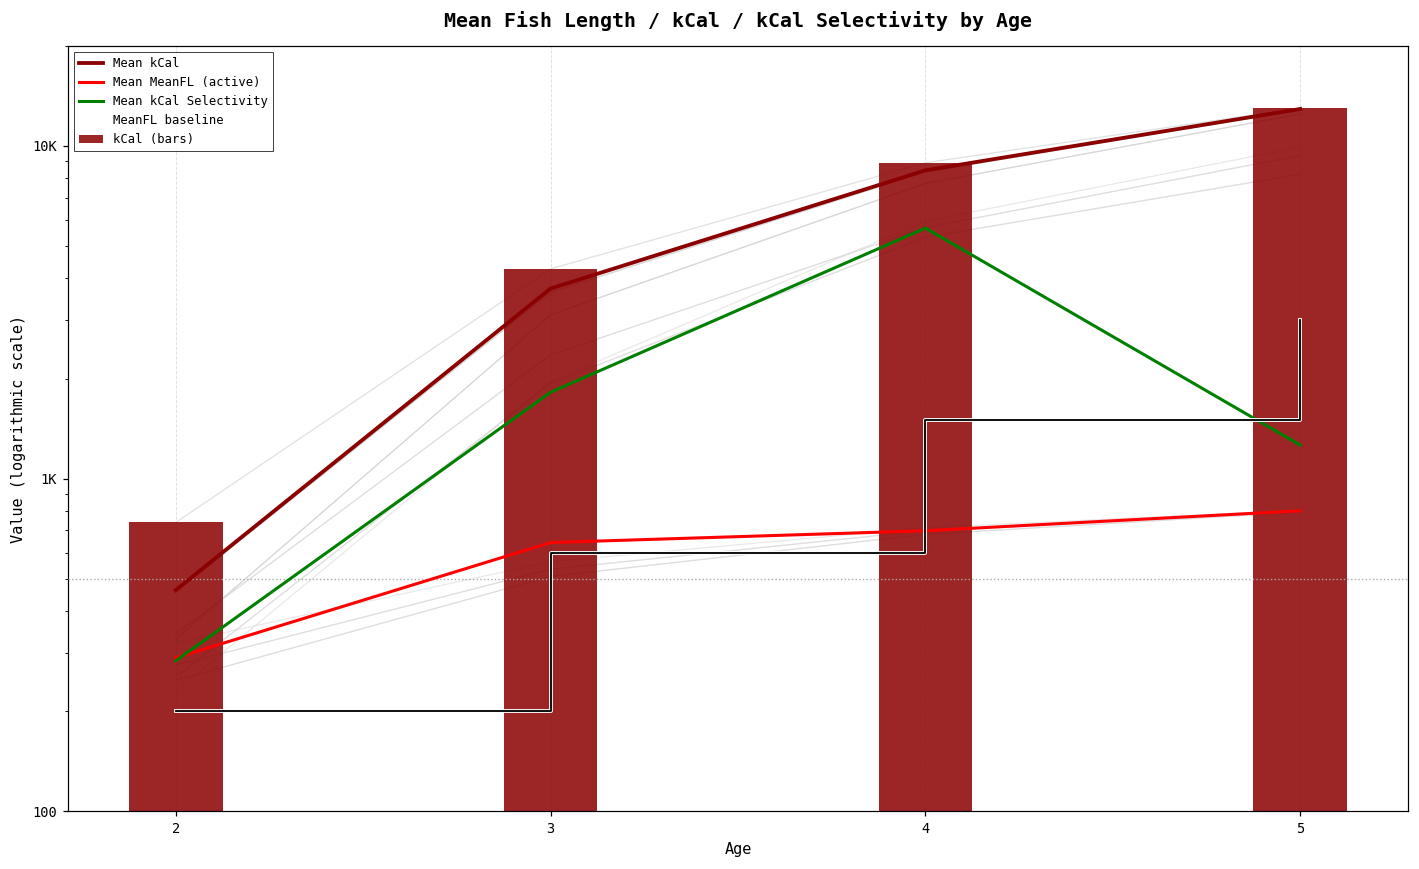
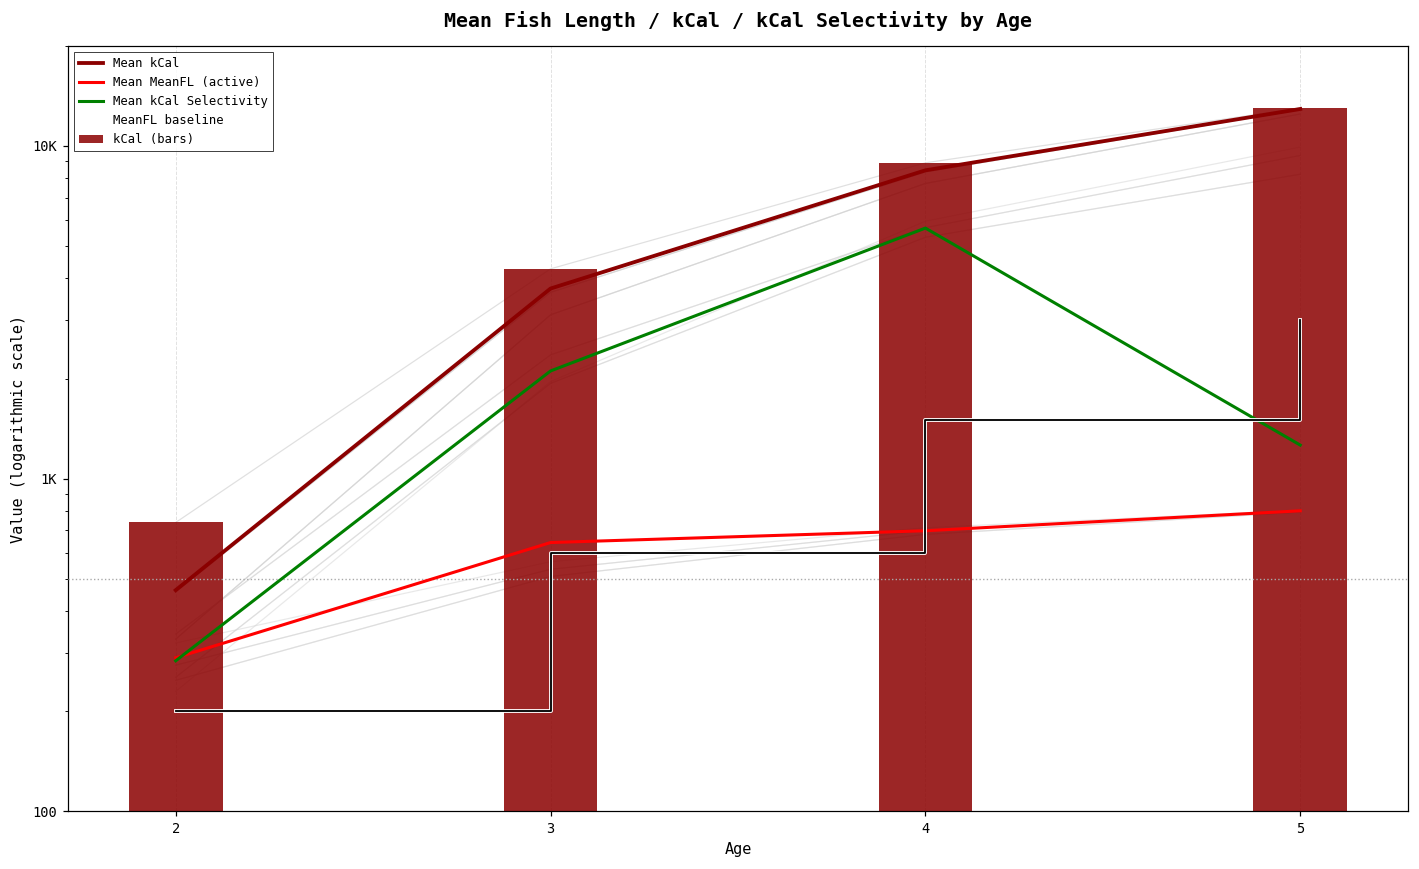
  {
    "Mean MeanFL (active)": {
      "2": 290,
      "3": 640
    },
    "Mean kCal Selectivity": {
      "2": 280,
-     "3": 1800,
+     "3": 2100,
      "5": 1260
    }
  }
